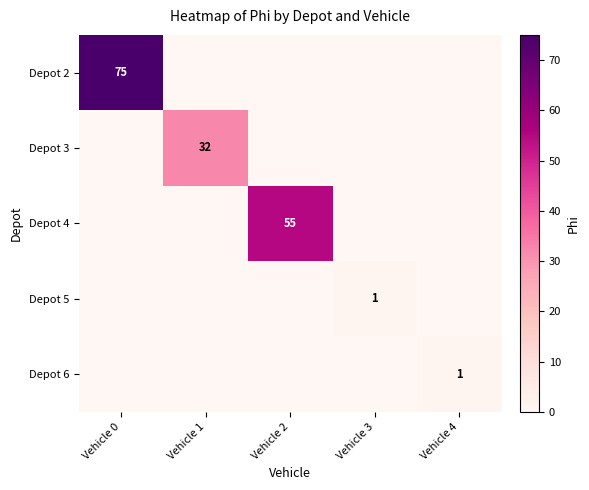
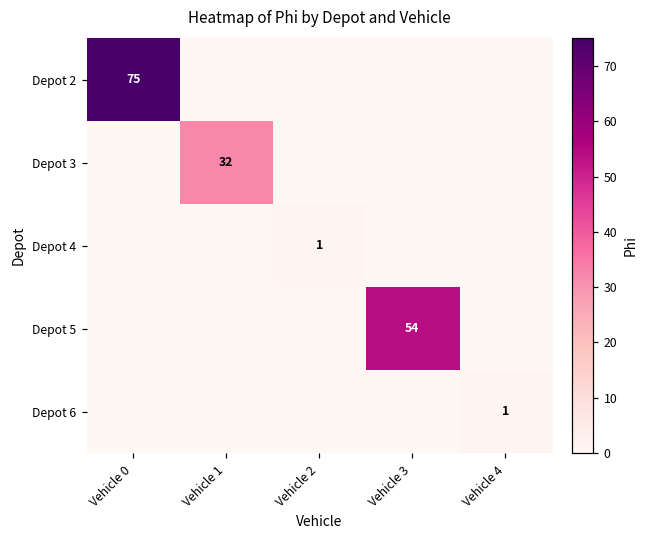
  {
    "Depot 2": {
      "Vehicle 0": 75
    },
    "Depot 3": {
      "Vehicle 1": 32
    },
    "Depot 4": {
-     "Vehicle 2": 55
+     "Vehicle 2": 1
    },
    "Depot 5": {
-     "Vehicle 3": 1
+     "Vehicle 3": 54
    },
    "Depot 6": {
      "Vehicle 4": 1
    }
  }
